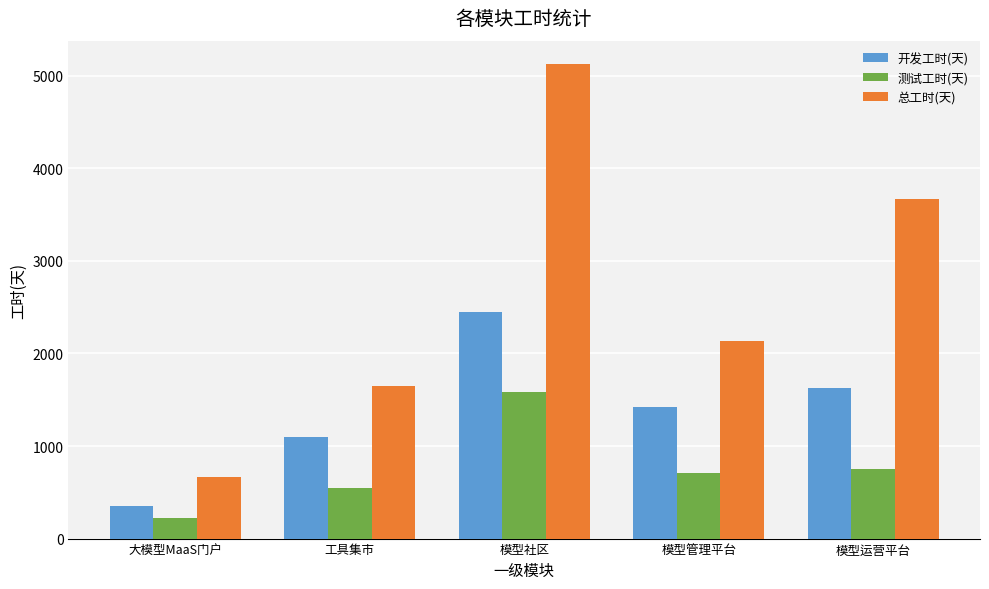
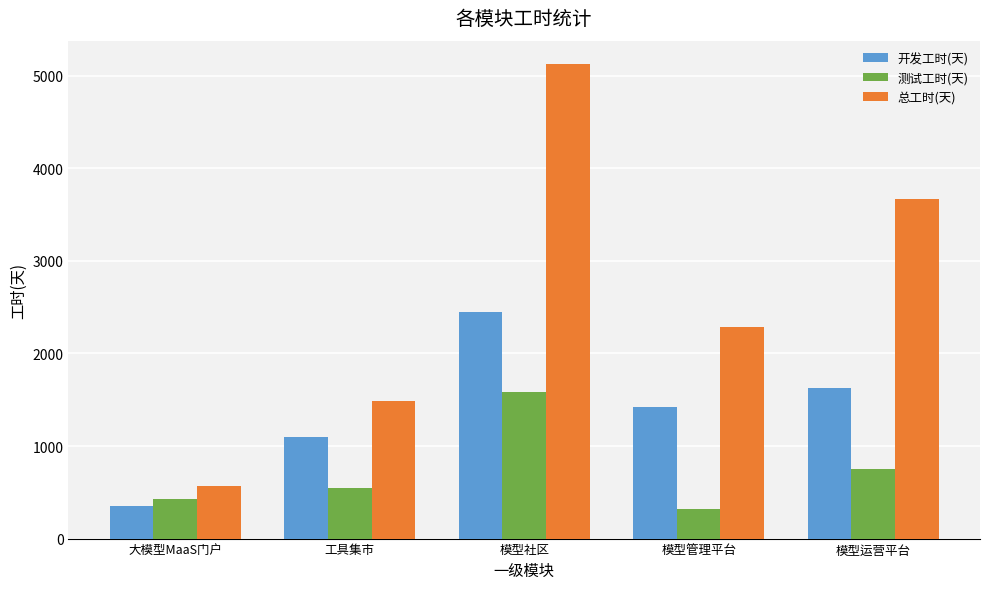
  {
    "开发工时(天)": {
      "大模型MaaS门户": 400,
      "工具集市": 1100,
      "模型社区": 2400,
      "模型管理平台": 1400,
      "模型运营平台": 1600
    },
    "测试工时(天)": {
-     "大模型MaaS门户": 200,
+     "大模型MaaS门户": 400,
      "工具集市": 500,
      "模型社区": 1600,
-     "模型管理平台": 700,
+     "模型管理平台": 300,
      "模型运营平台": 800
    },
    "总工时(天)": {
-     "大模型MaaS门户": 700,
-     "工具集市": 1600,
+     "大模型MaaS门户": 600,
+     "工具集市": 1500,
      "模型社区": 5100,
-     "模型管理平台": 2100,
+     "模型管理平台": 2300,
      "模型运营平台": 3700
    }
  }
